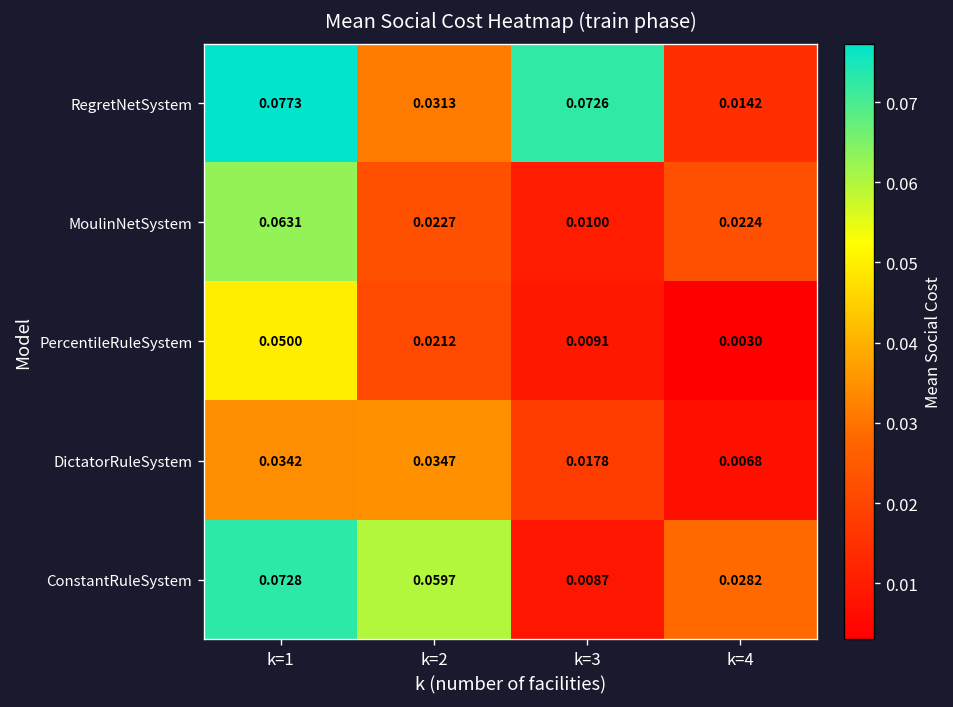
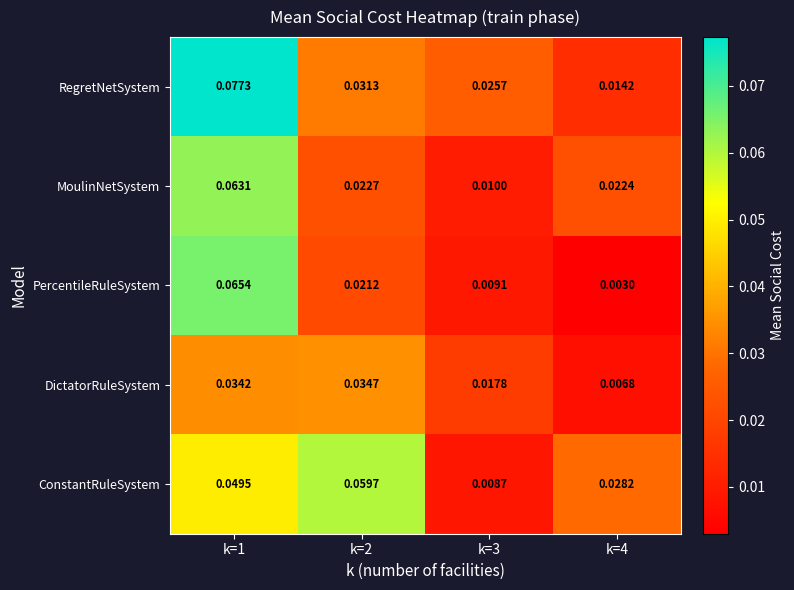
  {
    "RegretNetSystem": {
      "k=1": 0.0773,
      "k=2": 0.0313,
-     "k=3": 0.0726,
+     "k=3": 0.0257,
      "k=4": 0.0142
    },
    "MoulinNetSystem": {
      "k=1": 0.0631,
      "k=2": 0.0227,
      "k=3": 0.0100,
      "k=4": 0.0224
    },
    "PercentileRuleSystem": {
-     "k=1": 0.0500,
+     "k=1": 0.0654,
      "k=2": 0.0212,
      "k=3": 0.0091,
      "k=4": 0.0030
    },
    "DictatorRuleSystem": {
      "k=1": 0.0342,
      "k=2": 0.0347,
      "k=3": 0.0178,
      "k=4": 0.0068
    },
    "ConstantRuleSystem": {
-     "k=1": 0.0728,
+     "k=1": 0.0495,
      "k=2": 0.0597,
      "k=3": 0.0087,
      "k=4": 0.0282
    }
  }
